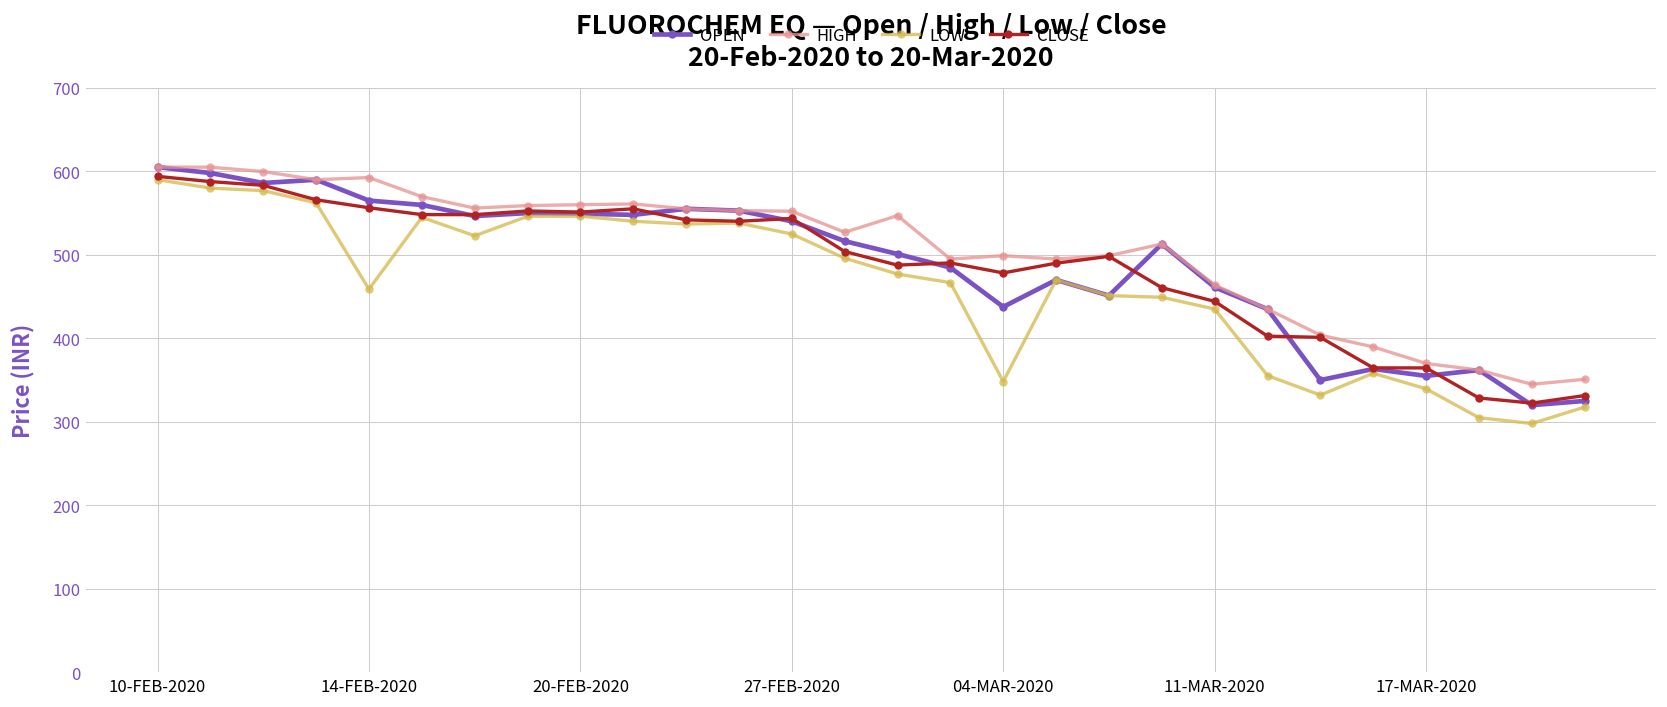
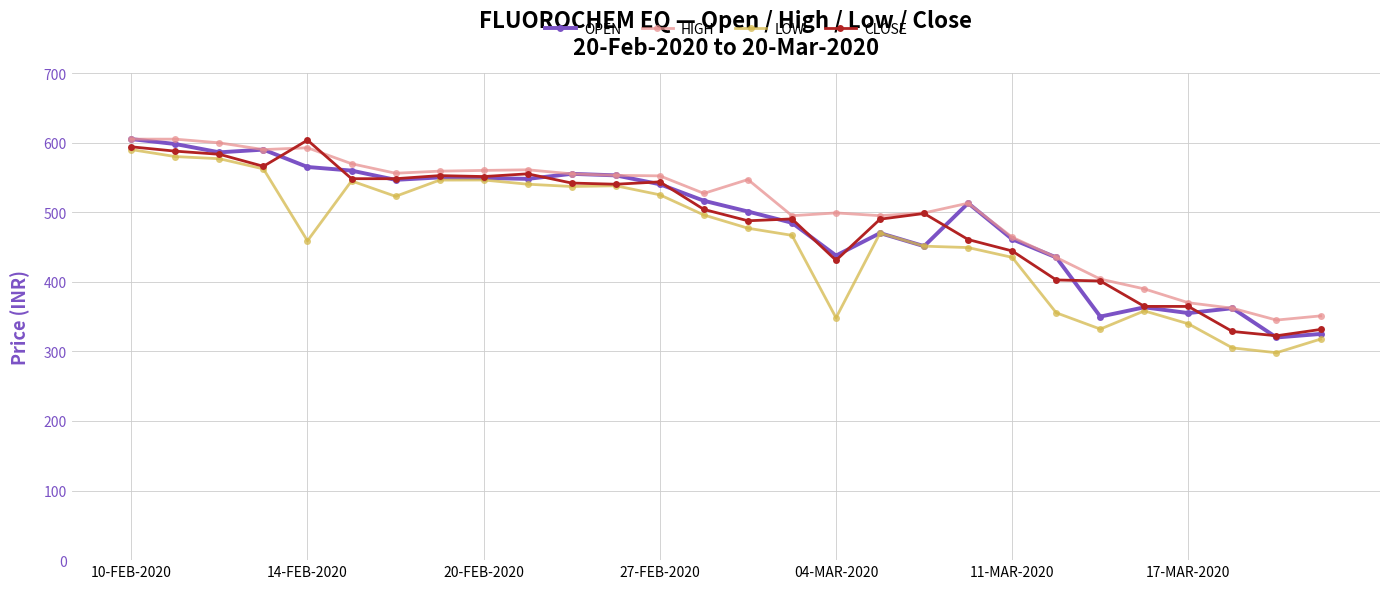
  {
    "OPEN": {
      "14-FEB-2020": 570,
      "04-MAR-2020": 440,
      "17-MAR-2020": 360
    },
    "HIGH": {
      "14-FEB-2020": 590,
      "20-FEB-2020": 560,
      "27-FEB-2020": 550,
      "04-MAR-2020": 500,
      "17-MAR-2020": 370
    },
    "LOW": {
      "10-FEB-2020": 590,
      "14-FEB-2020": 460,
      "27-FEB-2020": 530,
      "04-MAR-2020": 350,
      "11-MAR-2020": 440,
      "17-MAR-2020": 340
    },
    "CLOSE": {
      "10-FEB-2020": 590,
-     "14-FEB-2020": 560,
-     "04-MAR-2020": 480,
+     "14-FEB-2020": 600,
+     "04-MAR-2020": 430,
      "11-MAR-2020": 440,
      "17-MAR-2020": 360
    }
  }
